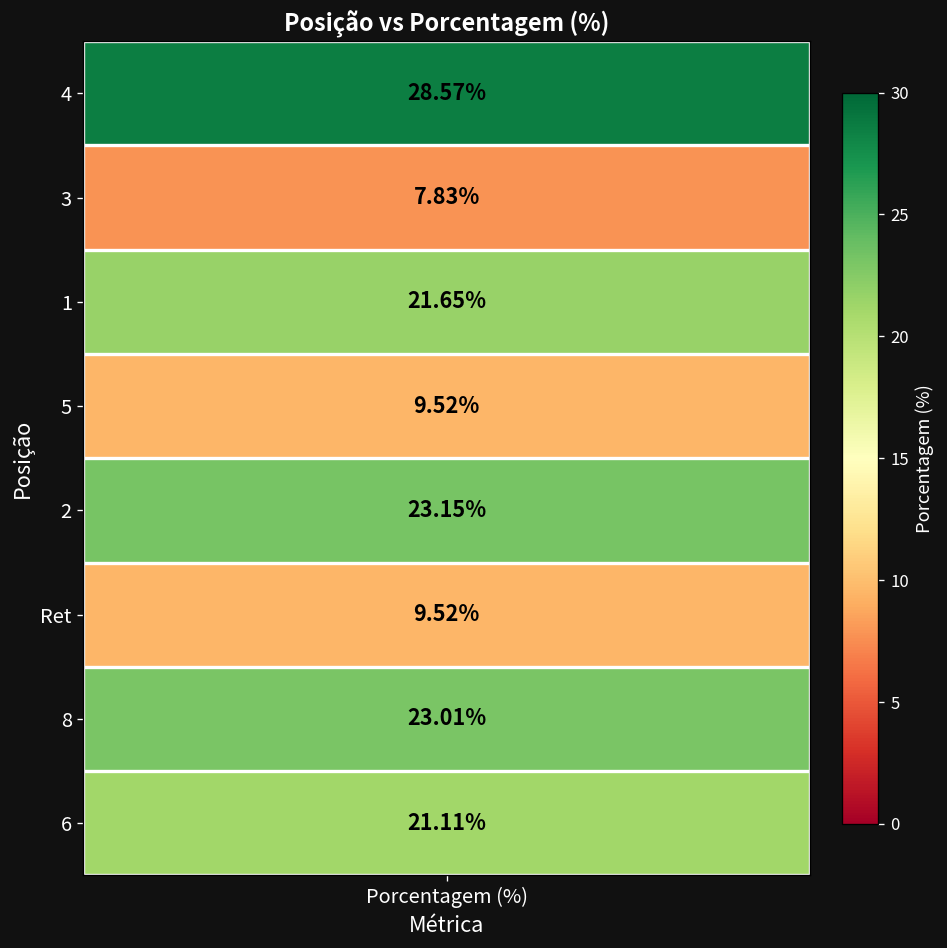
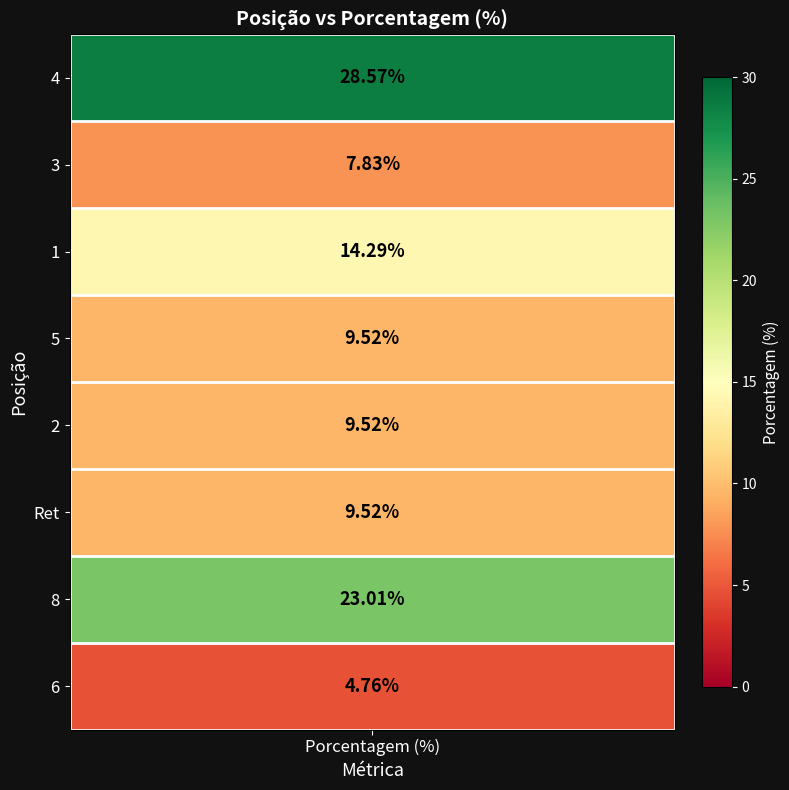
  {
    "4": {
      "Porcentagem (%)": "28.57%"
    },
    "3": {
      "Porcentagem (%)": "7.83%"
    },
    "1": {
-     "Porcentagem (%)": "21.65%"
+     "Porcentagem (%)": "14.29%"
    },
    "5": {
      "Porcentagem (%)": "9.52%"
    },
    "2": {
-     "Porcentagem (%)": "23.15%"
+     "Porcentagem (%)": "9.52%"
    },
    "Ret": {
      "Porcentagem (%)": "9.52%"
    },
    "8": {
      "Porcentagem (%)": "23.01%"
    },
    "6": {
-     "Porcentagem (%)": "21.11%"
+     "Porcentagem (%)": "4.76%"
    }
  }
